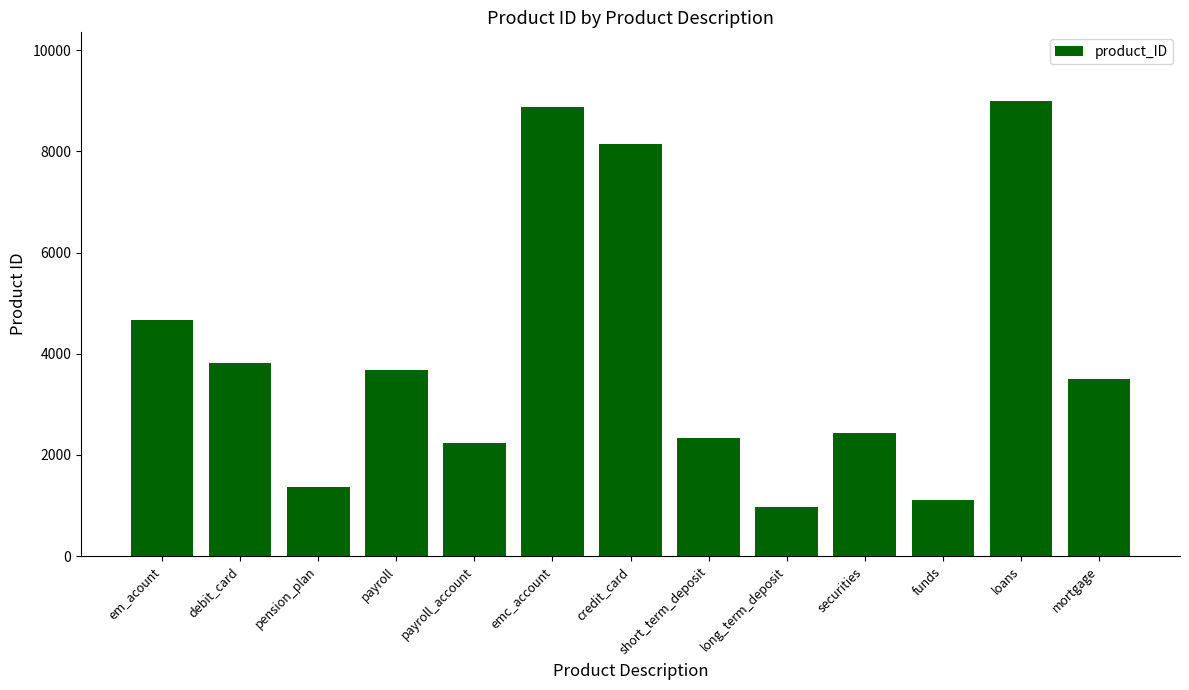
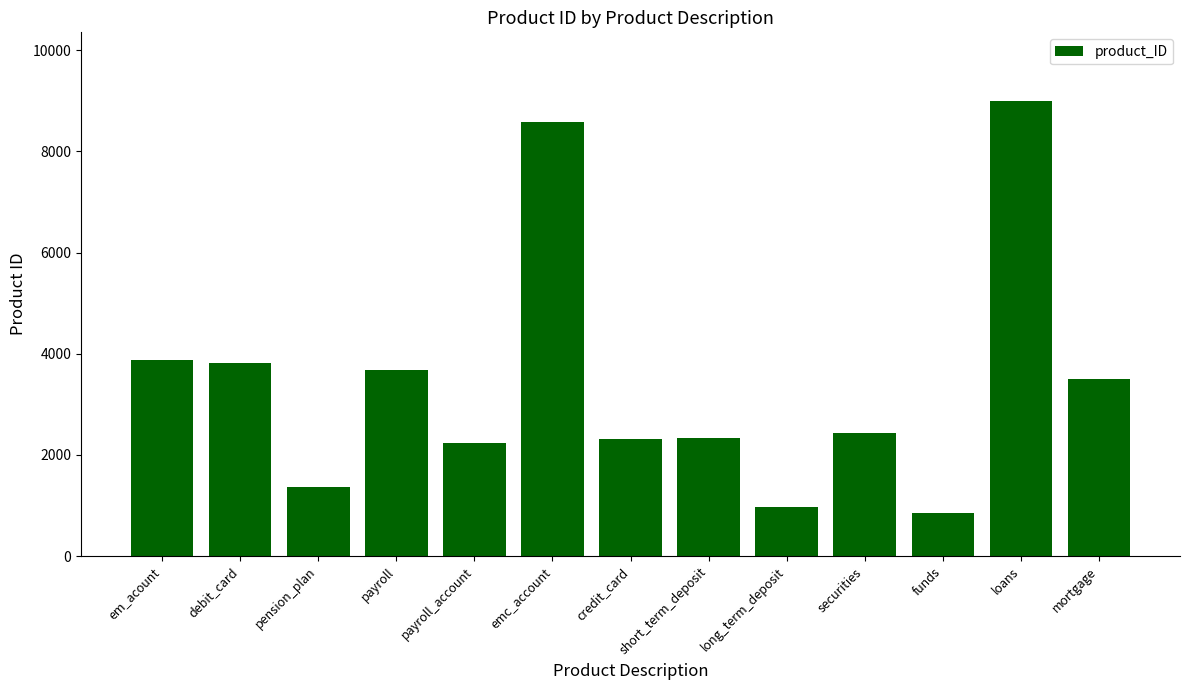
  {
-   "em_acount": 4700,
+   "em_acount": 3900,
    "debit_card": 3800,
    "pension_plan": 1400,
    "payroll": 3700,
    "payroll_account": 2200,
-   "emc_account": 8900,
-   "credit_card": 8100,
+   "emc_account": 8600,
+   "credit_card": 2300,
    "short_term_deposit": 2300,
    "long_term_deposit": 1000,
    "securities": 2400,
-   "funds": 1100,
+   "funds": 900,
    "loans": 9000,
    "mortgage": 3500
  }
